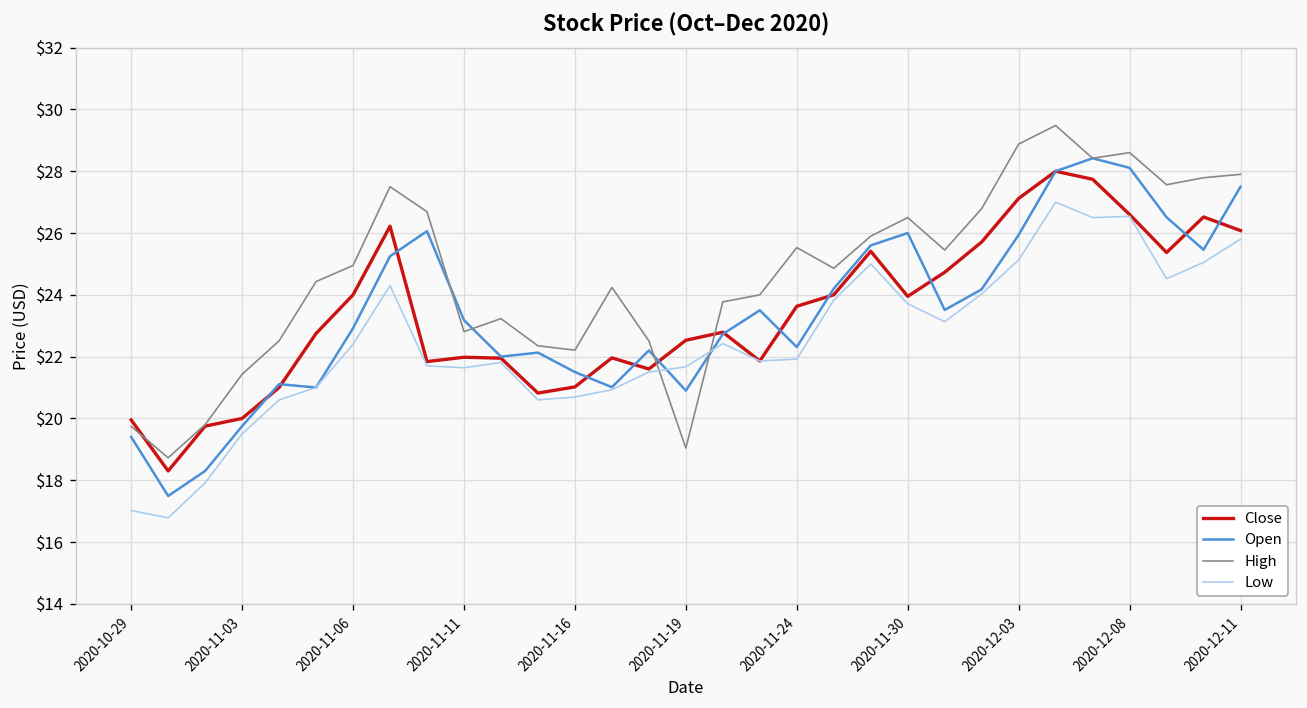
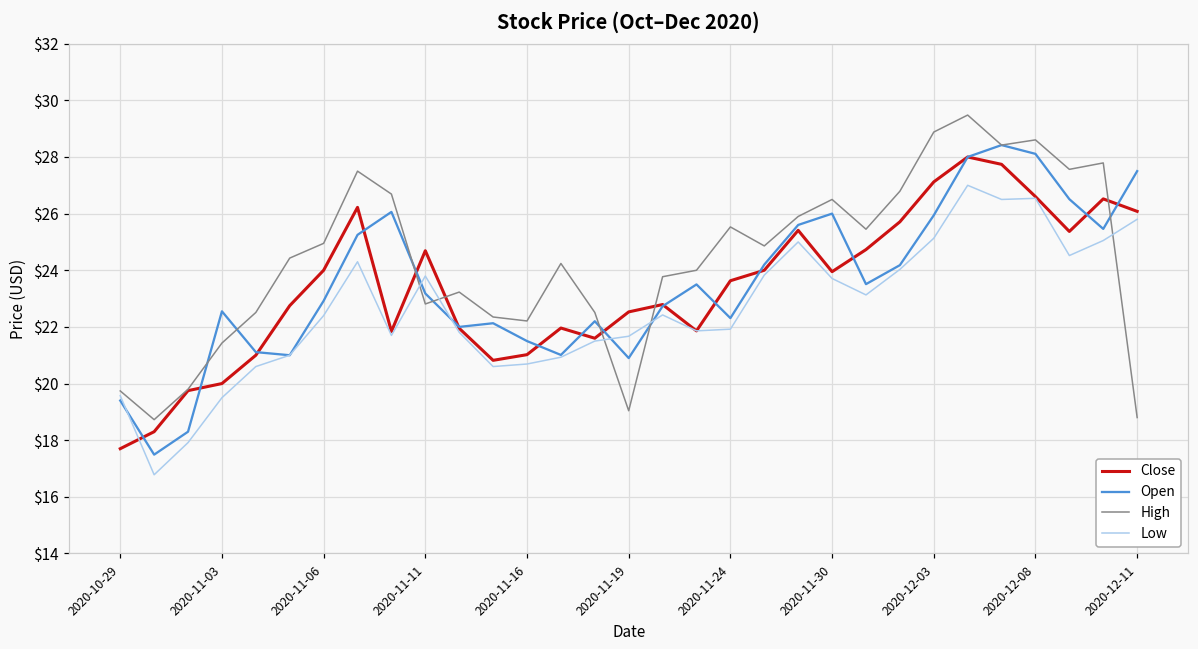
  {
    "Close": {
-     "2020-10-29": "$20.0",
+     "2020-10-29": "$17.7",
      "2020-11-03": "$20.0",
      "2020-11-06": "$24.0",
-     "2020-11-11": "$22.0",
+     "2020-11-11": "$24.7",
      "2020-11-16": "$21.0",
      "2020-11-19": "$22.5",
      "2020-11-24": "$23.6",
      "2020-11-30": "$24.0",
      "2020-12-03": "$27.1",
      "2020-12-11": "$26.1"
    },
    "Open": {
      "2020-10-29": "$19.4",
-     "2020-11-03": "$19.8",
+     "2020-11-03": "$22.6",
      "2020-11-06": "$22.9",
      "2020-11-11": "$23.2",
      "2020-11-16": "$21.5",
      "2020-11-19": "$20.9",
      "2020-11-24": "$22.3",
      "2020-11-30": "$26.0",
      "2020-12-03": "$25.9",
      "2020-12-08": "$28.1",
      "2020-12-11": "$27.5"
    },
    "High": {
      "2020-10-29": "$19.7",
      "2020-11-03": "$21.4",
      "2020-11-06": "$25.0",
      "2020-11-11": "$22.8",
      "2020-11-16": "$22.2",
      "2020-11-19": "$19.0",
      "2020-11-24": "$25.5",
      "2020-11-30": "$26.5",
      "2020-12-03": "$28.9",
      "2020-12-08": "$28.6",
-     "2020-12-11": "$27.9"
+     "2020-12-11": "$18.8"
    },
    "Low": {
-     "2020-10-29": "$17.0",
+     "2020-10-29": "$19.6",
      "2020-11-03": "$19.5",
      "2020-11-06": "$22.4",
-     "2020-11-11": "$21.6",
+     "2020-11-11": "$23.8",
      "2020-11-16": "$20.7",
      "2020-11-19": "$21.7",
      "2020-11-24": "$21.9",
      "2020-11-30": "$23.7",
      "2020-12-03": "$25.1",
      "2020-12-11": "$25.8"
    }
  }
